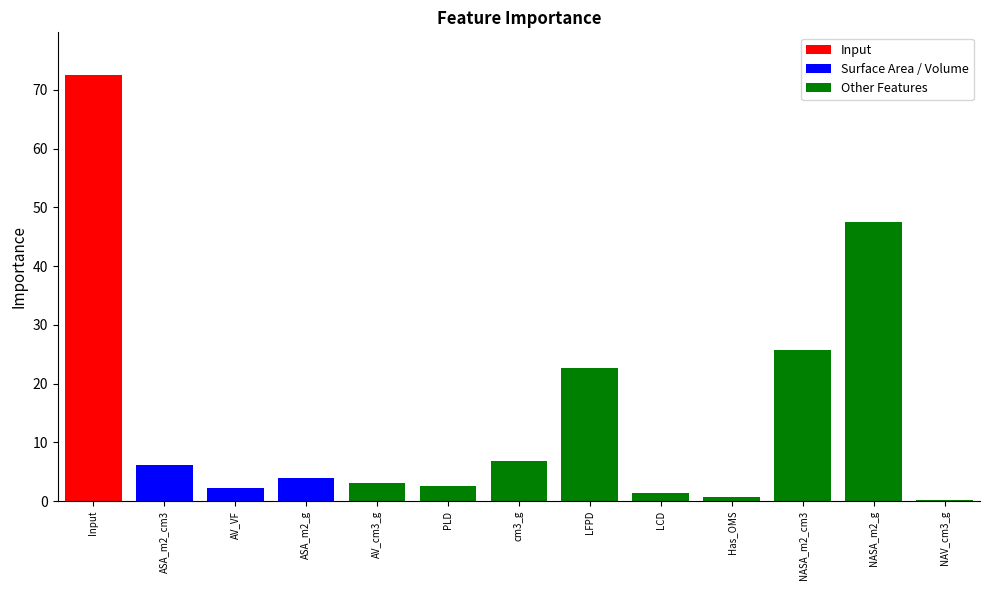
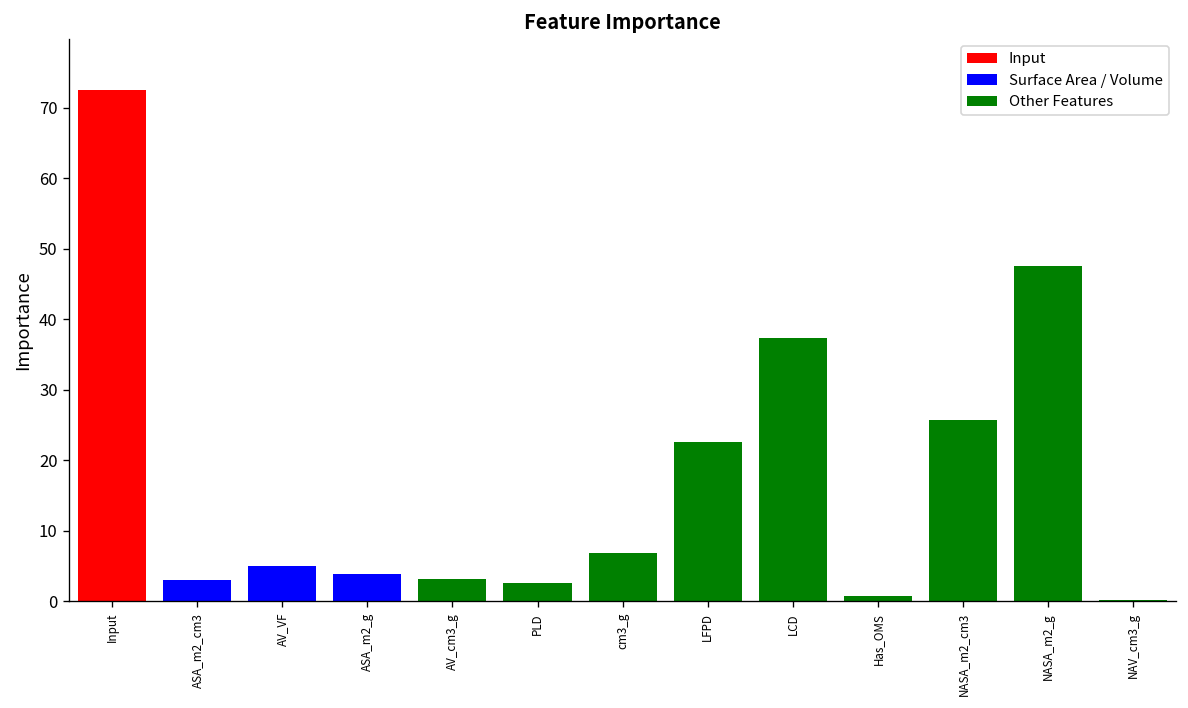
  {
    "Input": 73,
-   "ASA_m2_cm3": 6,
-   "AV_VF": 2,
+   "ASA_m2_cm3": 3,
+   "AV_VF": 5,
    "ASA_m2_g": 4,
    "AV_cm3_g": 3,
    "PLD": 3,
    "cm3_g": 7,
    "LFPD": 23,
-   "LCD": 1,
+   "LCD": 37,
    "Has_OMS": 1,
    "NASA_m2_cm3": 26,
    "NASA_m2_g": 48
  }
